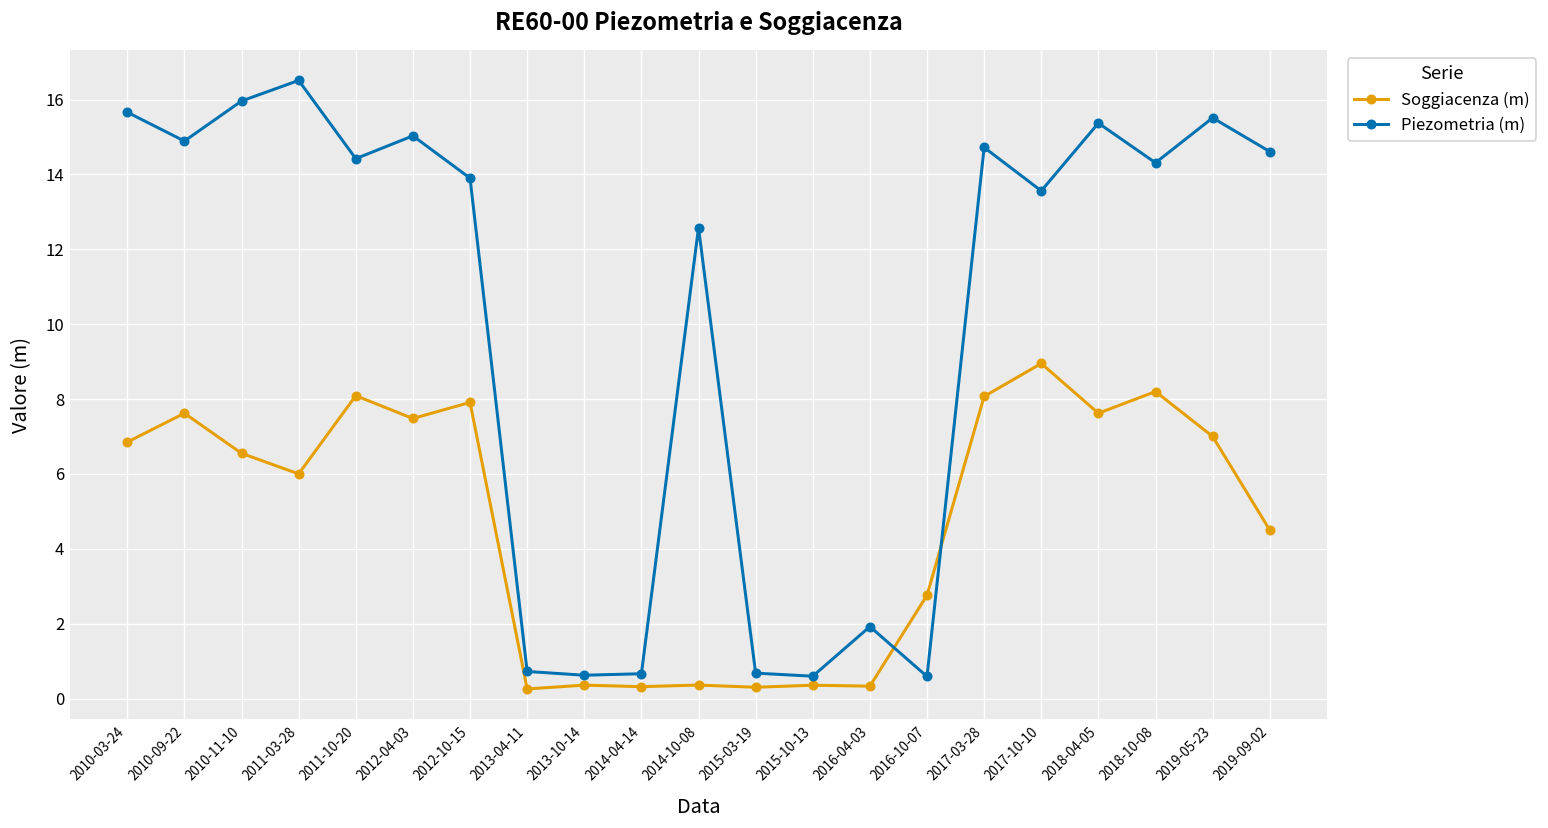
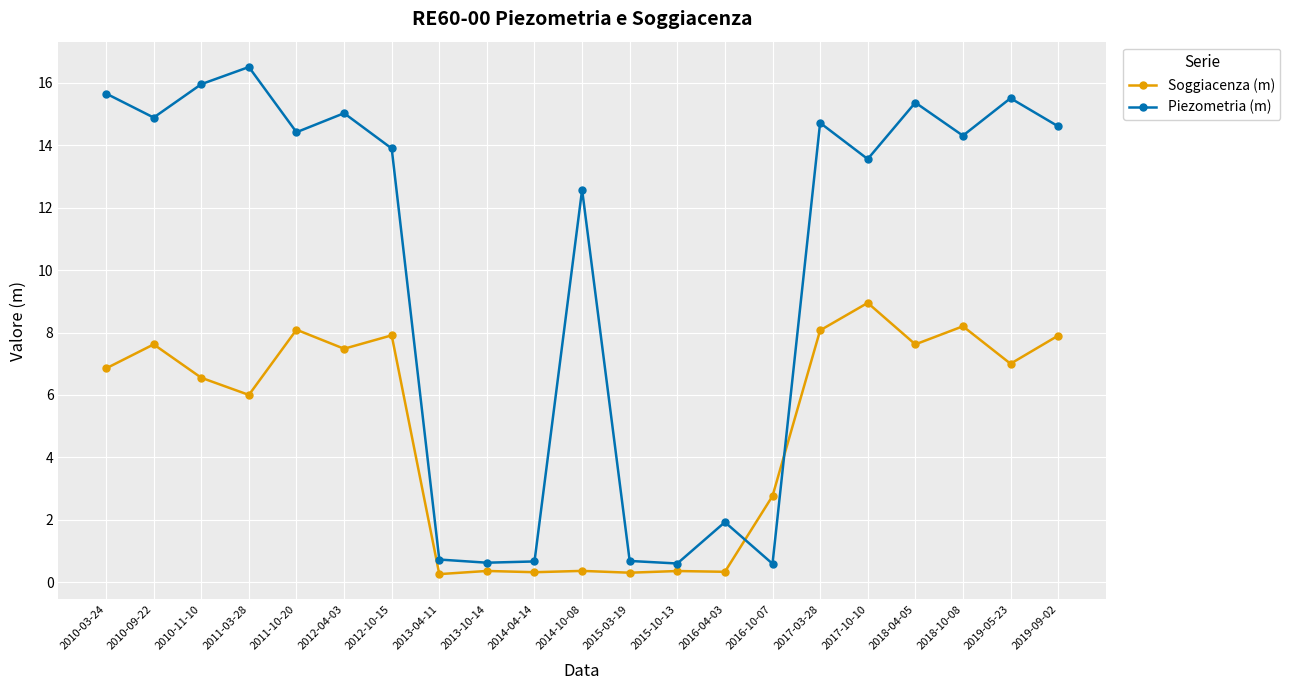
  {
    "Soggiacenza (m)": {
      "2010-03-24": 6.9,
      "2010-09-22": 7.6,
      "2010-11-10": 6.6,
      "2011-03-28": 6.0,
      "2011-10-20": 8.1,
      "2012-04-03": 7.5,
      "2012-10-15": 7.9,
      "2013-04-11": 0.3,
      "2013-10-14": 0.4,
      "2014-04-14": 0.3,
      "2014-10-08": 0.4,
      "2015-03-19": 0.3,
      "2015-10-13": 0.4,
      "2016-04-03": 0.3,
      "2016-10-07": 2.8,
      "2017-03-28": 8.1,
      "2017-10-10": 9.0,
      "2018-04-05": 7.6,
      "2018-10-08": 8.2,
      "2019-05-23": 7.0,
-     "2019-09-02": 4.5
+     "2019-09-02": 7.9
    },
    "Piezometria (m)": {
      "2010-03-24": 15.7,
      "2010-09-22": 14.9,
      "2010-11-10": 16.0,
      "2011-03-28": 16.5,
      "2011-10-20": 14.4,
      "2012-04-03": 15.0,
      "2012-10-15": 13.9,
      "2013-04-11": 0.7,
      "2013-10-14": 0.6,
      "2014-04-14": 0.7,
      "2014-10-08": 12.6,
      "2015-03-19": 0.7,
      "2015-10-13": 0.6,
      "2016-04-03": 1.9,
      "2016-10-07": 0.6,
      "2017-03-28": 14.7,
      "2017-10-10": 13.6,
      "2018-04-05": 15.4,
      "2018-10-08": 14.3,
      "2019-05-23": 15.5,
      "2019-09-02": 14.6
    }
  }
